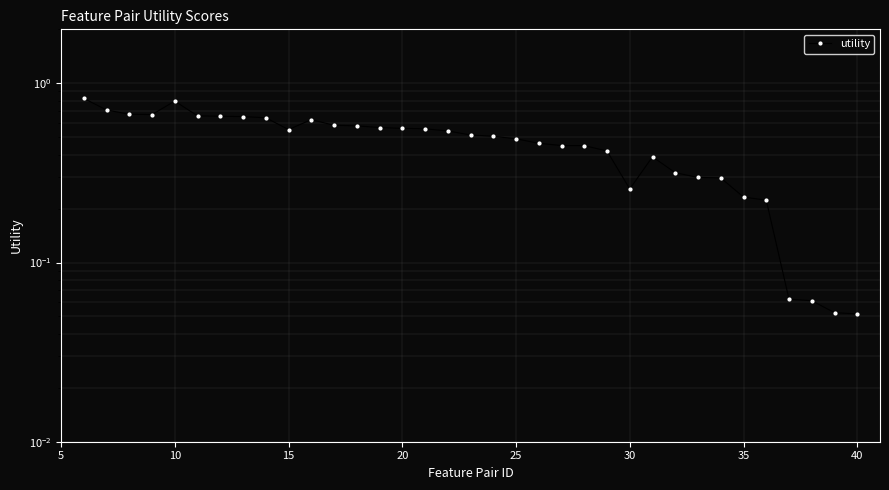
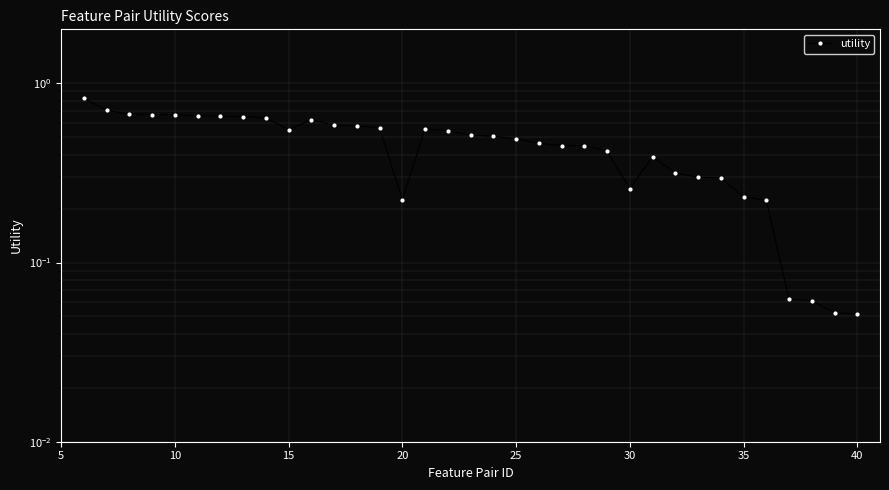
  {
-   "10": 0.8,
+   "10": 0.67,
    "15": 0.55,
-   "20": 0.56,
+   "20": 0.22,
    "25": 0.49,
    "30": 0.26,
    "35": 0.23,
    "40": 0.052
  }
